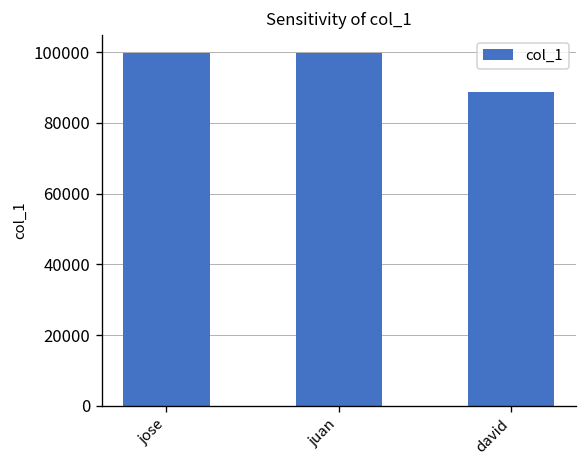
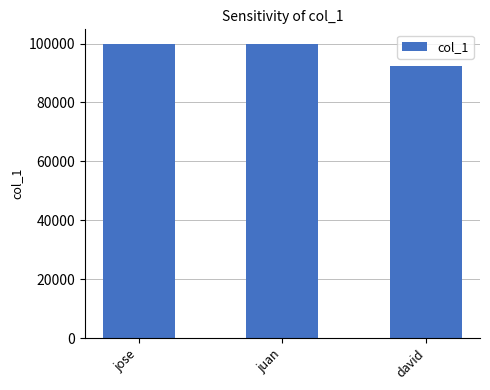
  {
    "jose": 100000,
    "juan": 100000,
-   "david": 89000
+   "david": 92000
  }
